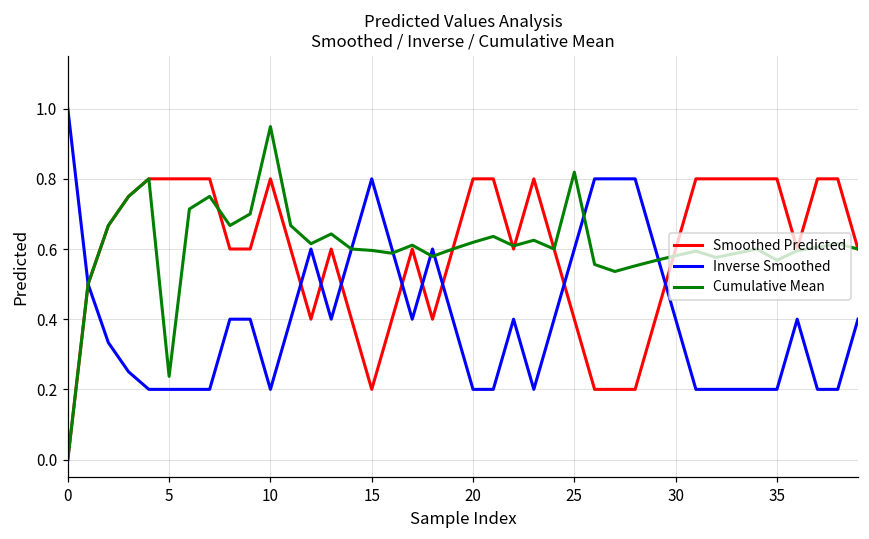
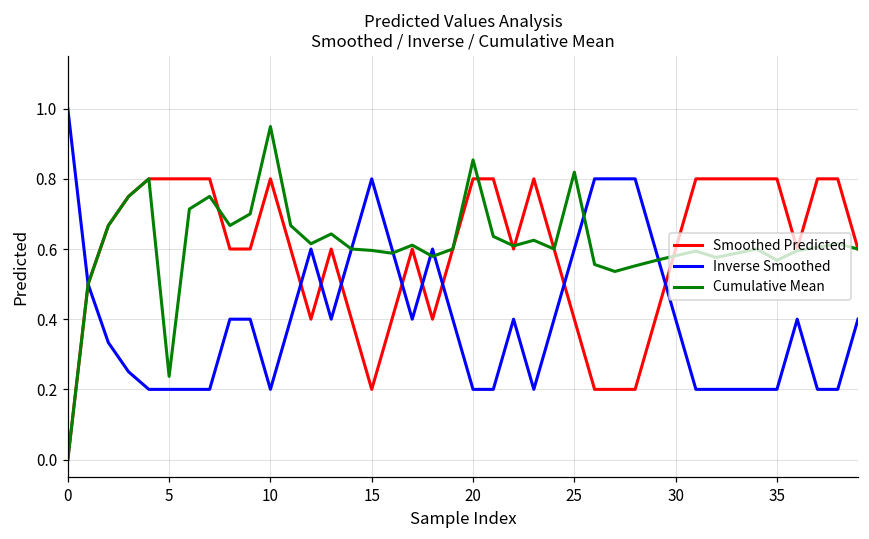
  {
    "Smoothed Predicted": {
      "5": 0.80,
      "10": 0.80,
      "15": 0.20,
      "20": 0.80,
      "25": 0.40,
      "35": 0.80
    },
    "Inverse Smoothed": {
      "0": 1.00,
      "5": 0.20,
      "10": 0.20,
      "15": 0.80,
      "20": 0.20,
      "25": 0.60,
      "30": 0.40,
      "35": 0.20
    },
    "Cumulative Mean": {
      "5": 0.24,
      "10": 0.95,
      "15": 0.60,
-     "20": 0.62,
+     "20": 0.85,
      "25": 0.82
    }
  }
